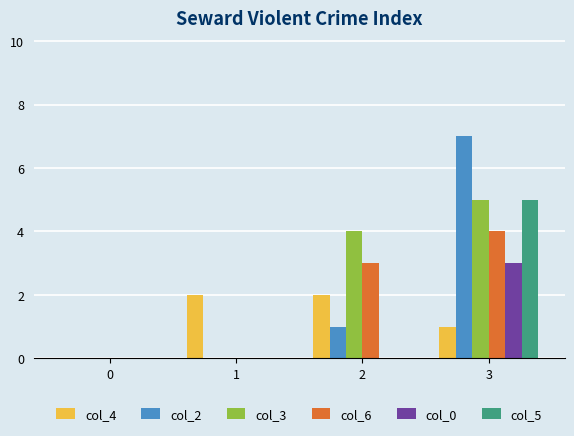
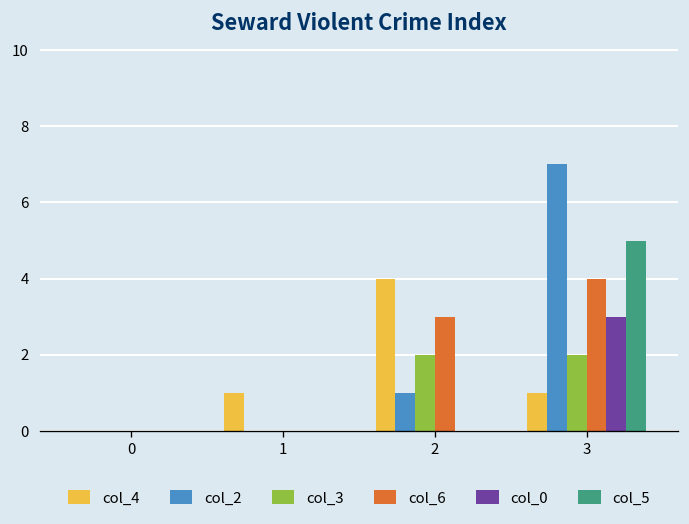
  {
    "col_4": {
      "0": 0,
-     "1": 2,
-     "2": 2,
+     "1": 1,
+     "2": 4,
      "3": 1
    },
    "col_2": {
      "0": 0,
      "1": 0,
      "2": 1,
      "3": 7
    },
    "col_3": {
      "0": 0,
      "1": 0,
-     "2": 4,
-     "3": 5
+     "2": 2,
+     "3": 2
    },
    "col_6": {
      "0": 0,
      "1": 0,
      "2": 3,
      "3": 4
    },
    "col_0": {
      "0": 0,
      "1": 0,
      "2": 0,
      "3": 3
    },
    "col_5": {
      "0": 0,
      "1": 0,
      "2": 0,
      "3": 5
    }
  }
